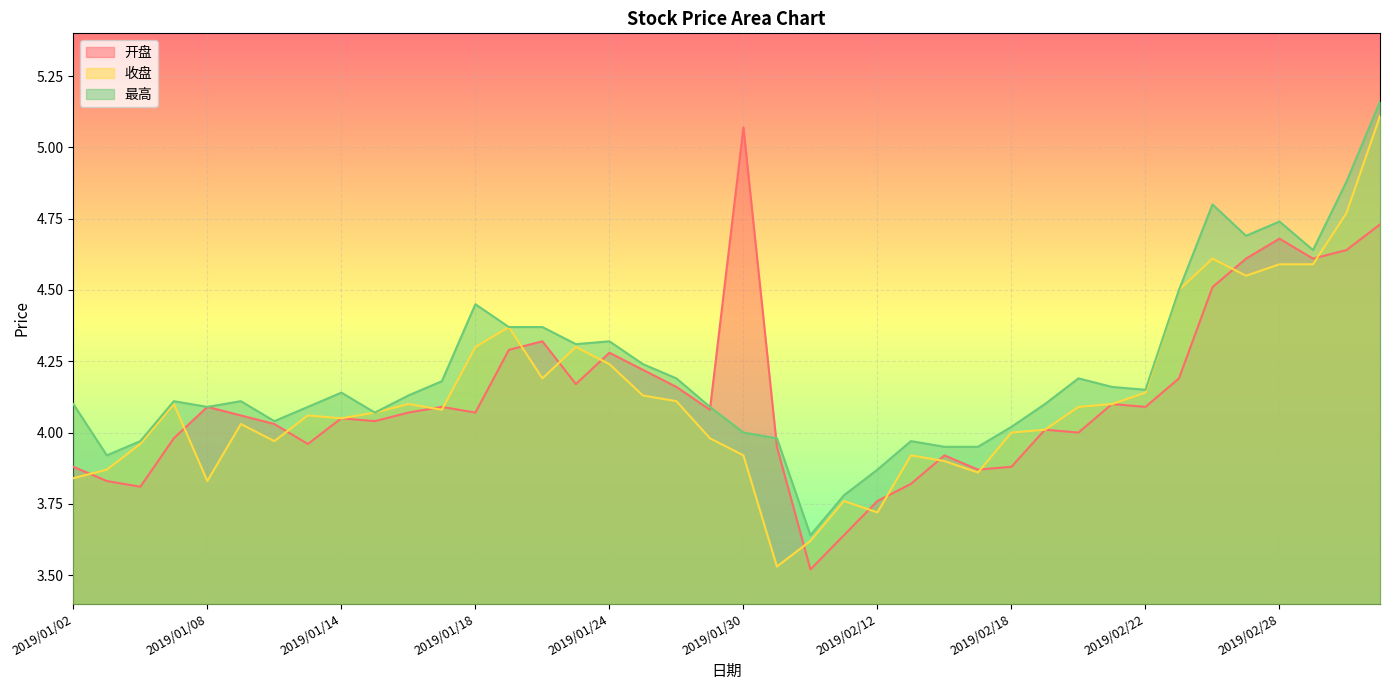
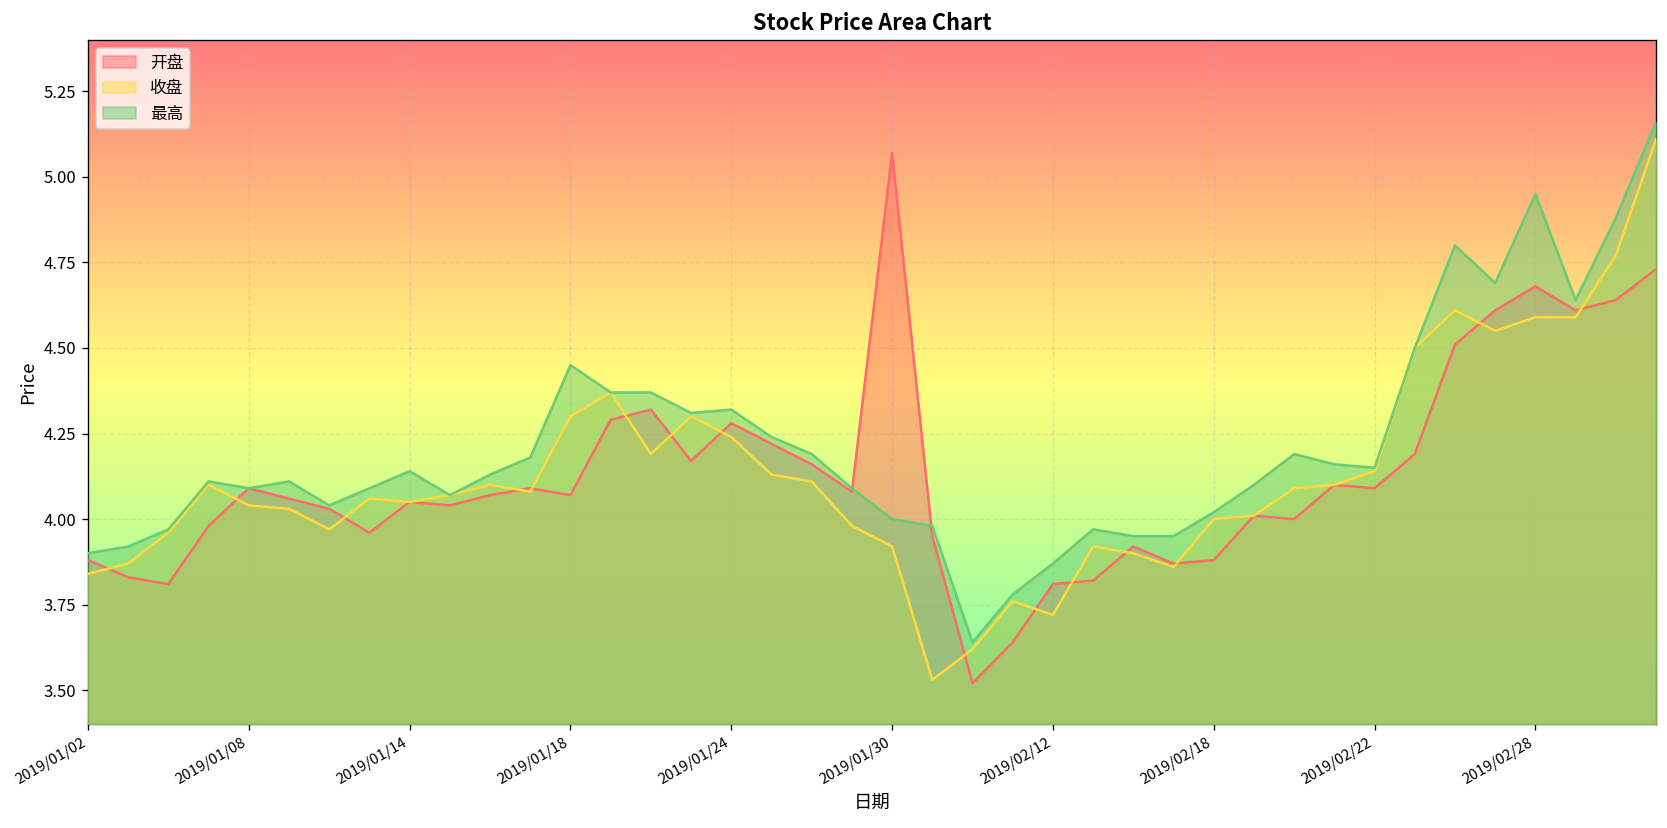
  {
    "开盘": {
      "2019/01/02": 3.88,
      "2019/01/18": 4.07,
      "2019/01/24": 4.28,
      "2019/01/30": 5.07,
-     "2019/02/12": 3.76,
+     "2019/02/12": 3.81,
      "2019/02/18": 3.88,
      "2019/02/22": 4.09,
      "2019/02/28": 4.68
    },
    "收盘": {
      "2019/01/02": 3.84,
-     "2019/01/08": 3.83,
+     "2019/01/08": 4.04,
      "2019/01/18": 4.30,
      "2019/01/24": 4.24,
      "2019/01/30": 3.92,
      "2019/02/12": 3.72,
      "2019/02/18": 4.00,
      "2019/02/22": 4.14,
      "2019/02/28": 4.59
    },
    "最高": {
-     "2019/01/02": 4.1,
+     "2019/01/02": 3.9,
      "2019/01/14": 4.14,
      "2019/01/18": 4.45,
      "2019/01/24": 4.32,
      "2019/01/30": 4.00,
      "2019/02/12": 3.87,
      "2019/02/18": 4.02,
      "2019/02/22": 4.15,
-     "2019/02/28": 4.74
+     "2019/02/28": 4.95
    }
  }
